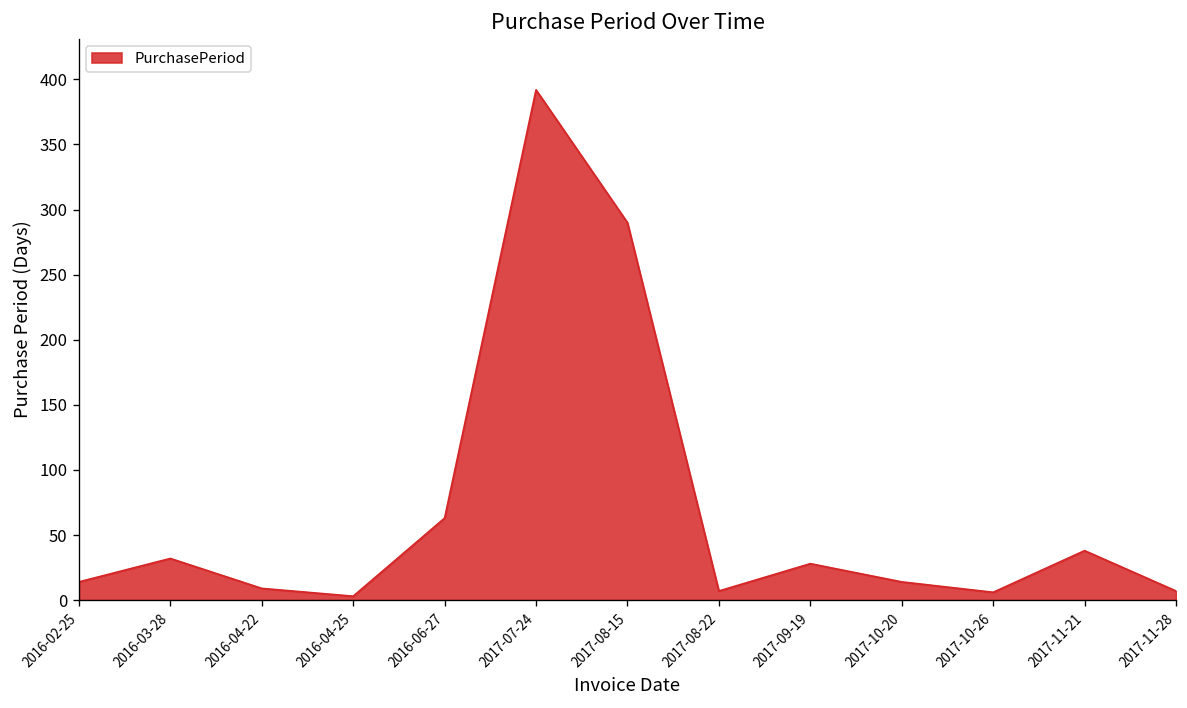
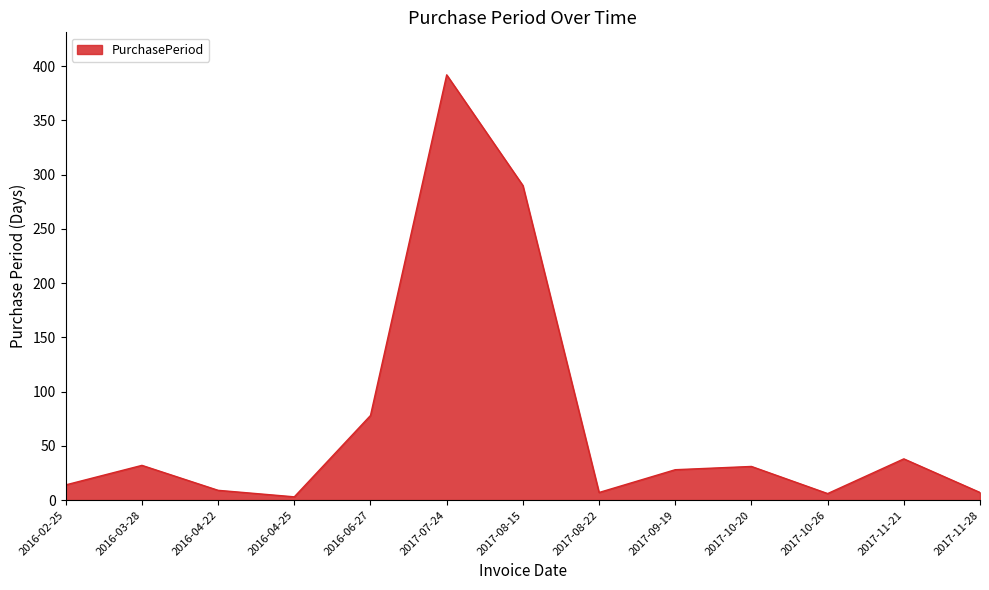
  {
    "2016-02-25": 14,
    "2016-03-28": 32,
    "2016-04-22": 9,
    "2016-04-25": 3,
-   "2016-06-27": 63,
+   "2016-06-27": 78,
    "2017-07-24": 392,
    "2017-08-15": 290,
    "2017-08-22": 7,
    "2017-09-19": 28,
-   "2017-10-20": 14,
+   "2017-10-20": 31,
    "2017-10-26": 6,
    "2017-11-21": 38,
    "2017-11-28": 7
  }
